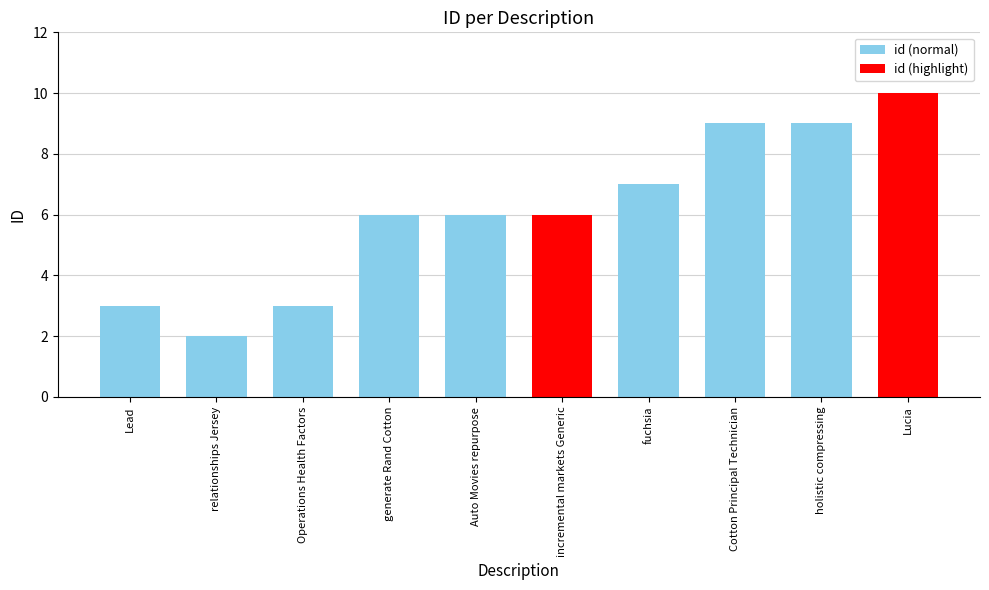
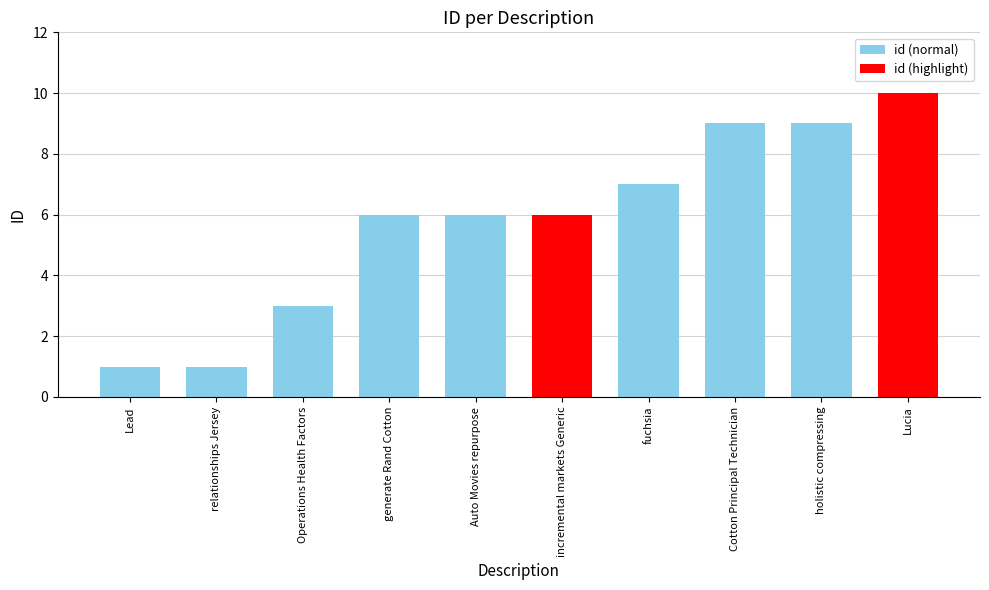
  {
-   "Lead": 3,
-   "relationships Jersey": 2,
+   "Lead": 1,
+   "relationships Jersey": 1,
    "Operations Health Factors": 3,
    "generate Rand Cotton": 6,
    "Auto Movies repurpose": 6,
    "incremental markets Generic": 6,
    "fuchsia": 7,
    "Cotton Principal Technician": 9,
    "holistic compressing": 9,
    "Lucia": 10
  }
